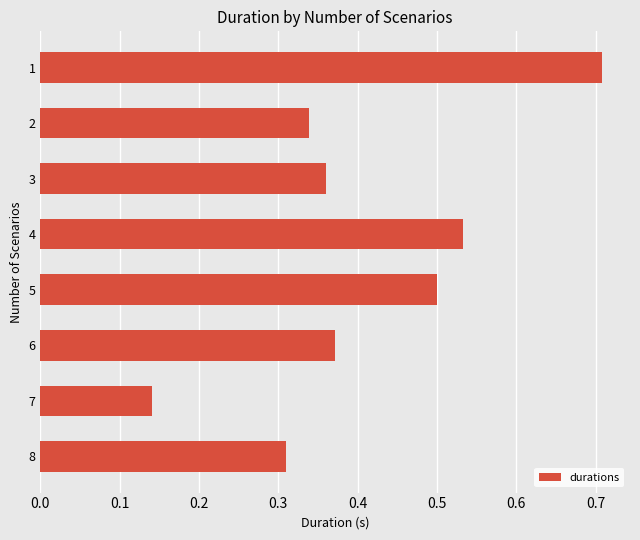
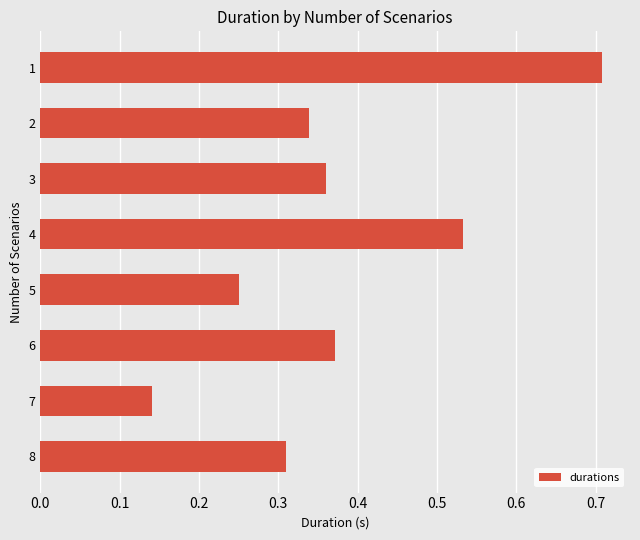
  {
    "1": 0.71,
    "2": 0.34,
    "3": 0.36,
    "4": 0.53,
-   "5": 0.50,
+   "5": 0.25,
    "6": 0.37,
    "7": 0.14,
    "8": 0.31
  }
